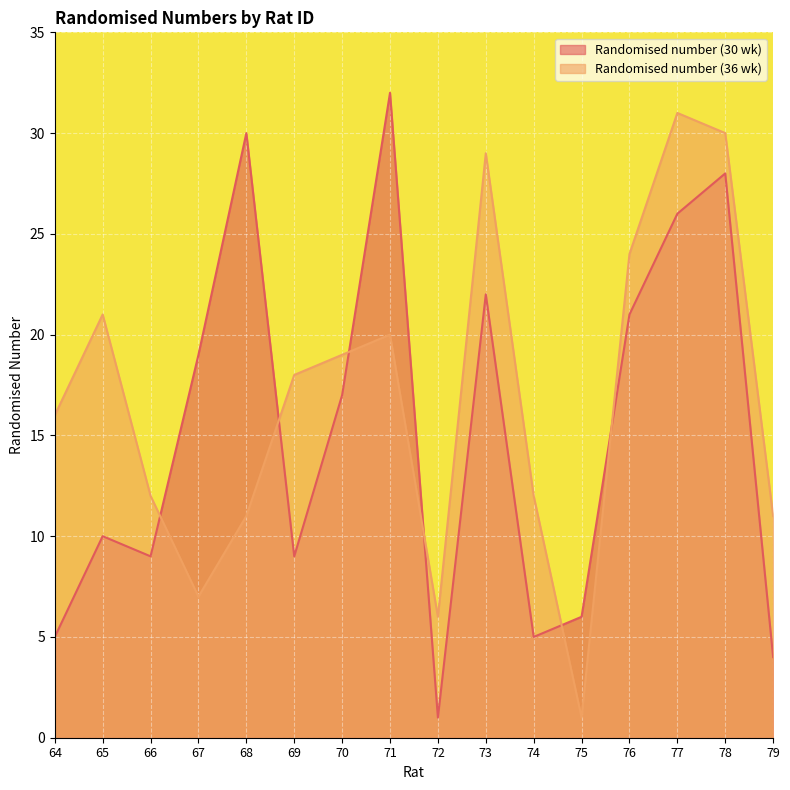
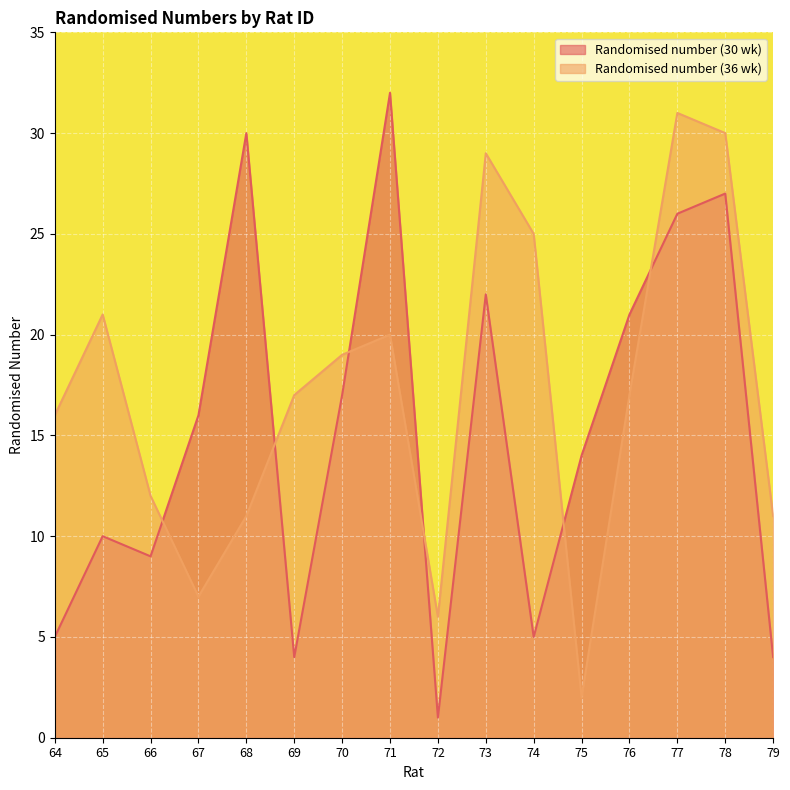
  {
    "Randomised number (30 wk)": {
      "64": 5,
      "65": 10,
      "66": 9,
-     "67": 19,
+     "67": 16,
      "68": 30,
-     "69": 9,
+     "69": 4,
      "70": 17,
      "71": 32,
      "72": 1,
      "73": 22,
      "74": 5,
-     "75": 6,
+     "75": 14,
      "76": 21,
      "77": 26,
-     "78": 28,
+     "78": 27,
      "79": 4
    },
    "Randomised number (36 wk)": {
      "64": 16,
      "65": 21,
      "66": 12,
      "67": 7,
      "68": 11,
-     "69": 18,
+     "69": 17,
      "70": 19,
      "71": 20,
      "72": 6,
      "73": 29,
-     "74": 12,
-     "75": 1,
-     "76": 24,
+     "74": 25,
+     "75": 2,
+     "76": 17,
      "77": 31,
      "78": 30,
      "79": 11
    }
  }
